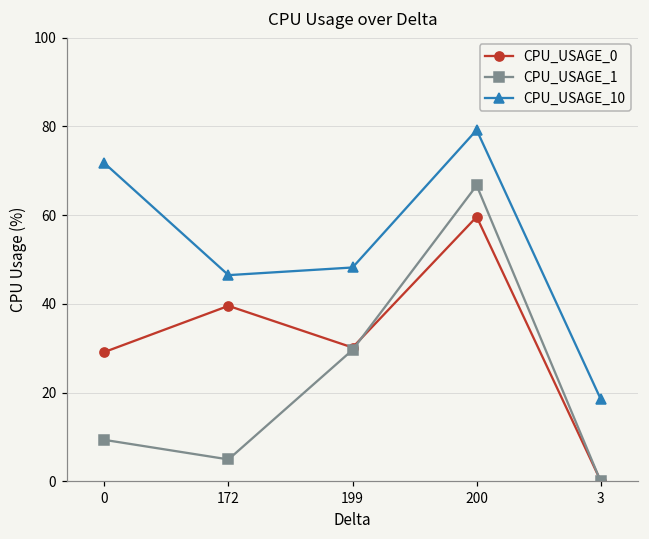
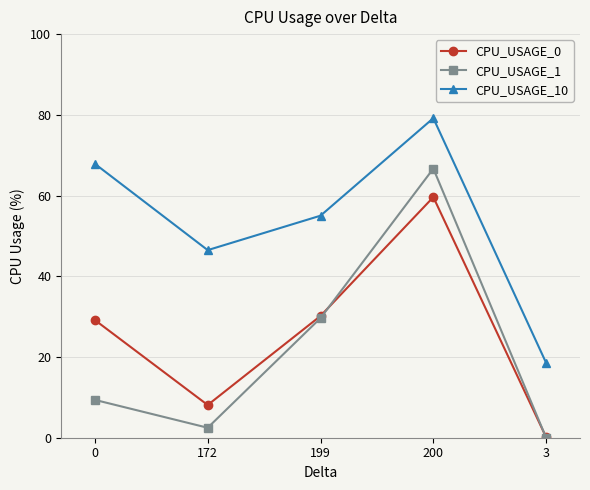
  {
    "CPU_USAGE_0": {
      "0": 29,
-     "172": 40,
+     "172": 8,
      "200": 60
    },
    "CPU_USAGE_1": {
      "0": 9,
-     "172": 5,
+     "172": 2,
      "200": 67
    },
    "CPU_USAGE_10": {
-     "0": 72,
+     "0": 68,
      "172": 46,
-     "199": 48,
+     "199": 55,
      "200": 79,
      "3": 19
    }
  }
